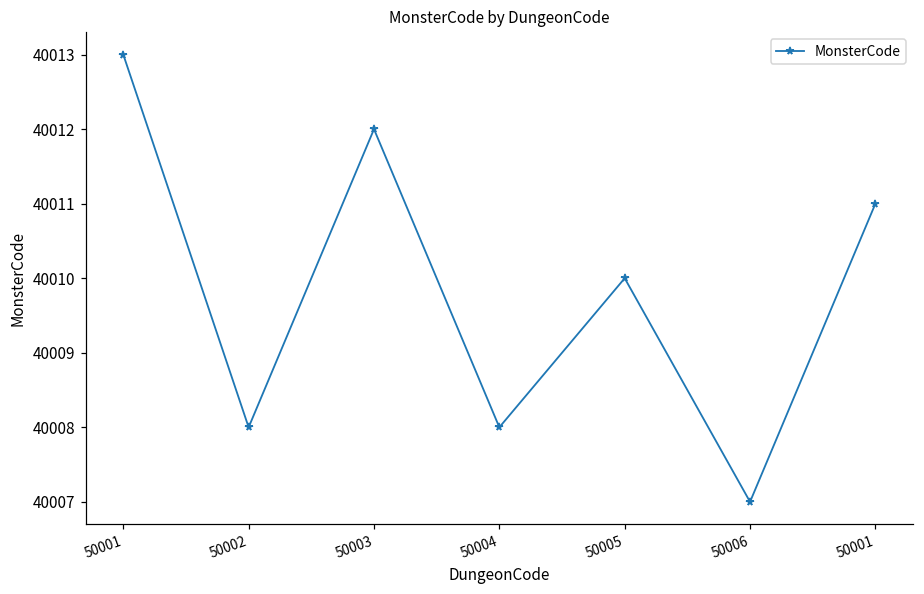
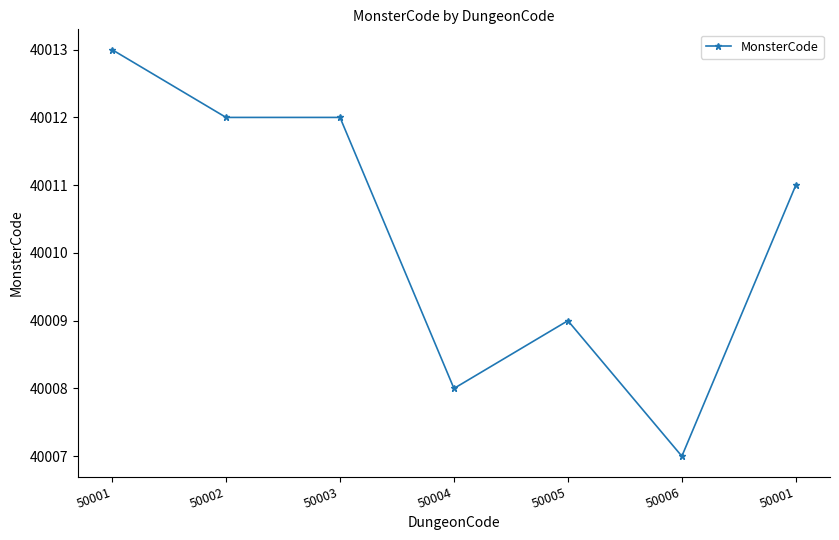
  {
-   "50002": 40008,
+   "50002": 40012,
    "50003": 40012,
    "50004": 40008,
-   "50005": 40010,
+   "50005": 40009,
    "50006": 40007
  }
